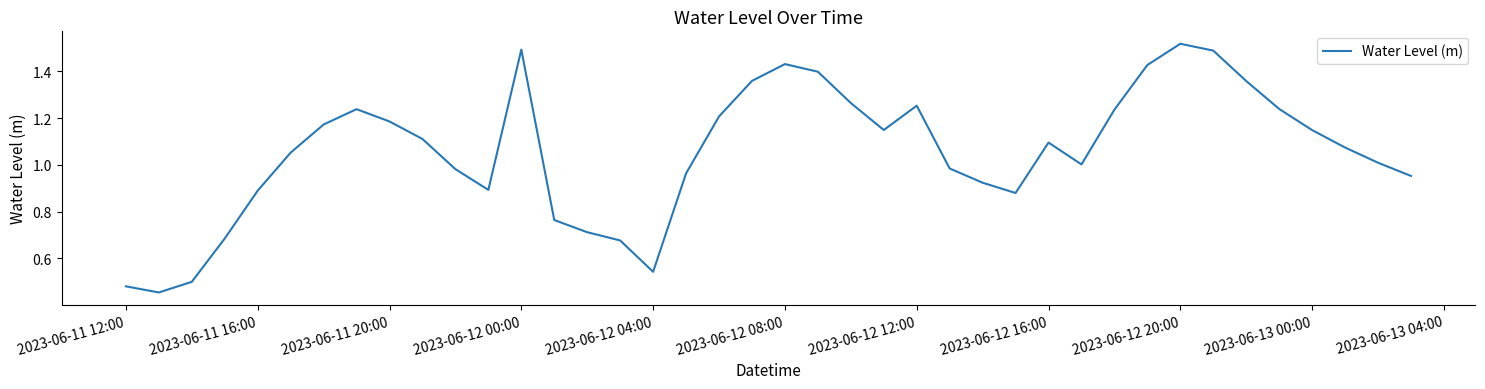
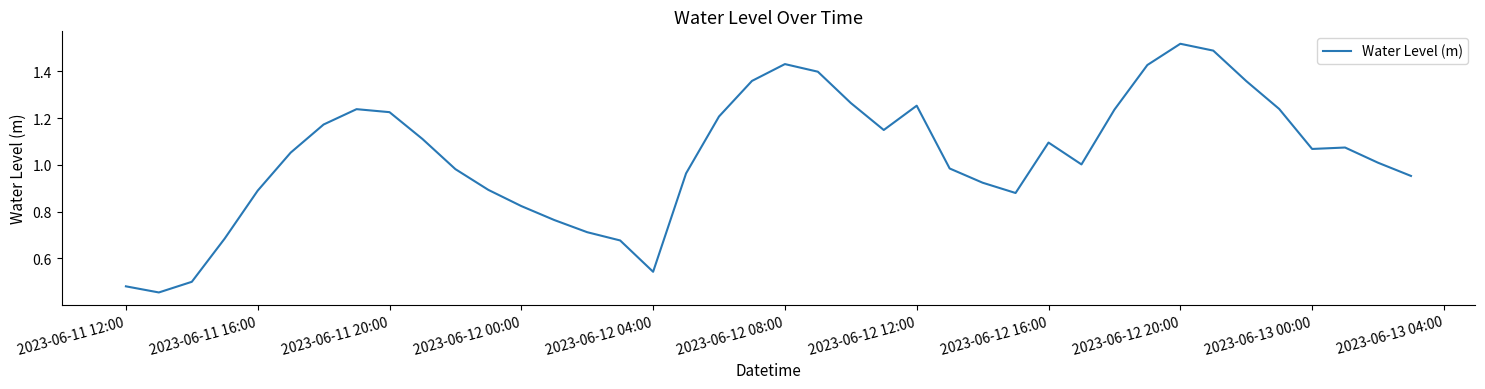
  {
    "2023-06-11 12:00": 0.48,
    "2023-06-11 16:00": 0.89,
-   "2023-06-11 20:00": 1.19,
-   "2023-06-12 00:00": 1.49,
+   "2023-06-11 20:00": 1.23,
+   "2023-06-12 00:00": 0.82,
    "2023-06-12 04:00": 0.54,
    "2023-06-12 08:00": 1.43,
    "2023-06-12 12:00": 1.25,
    "2023-06-12 16:00": 1.10,
    "2023-06-12 20:00": 1.52,
-   "2023-06-13 00:00": 1.15
+   "2023-06-13 00:00": 1.07
  }
